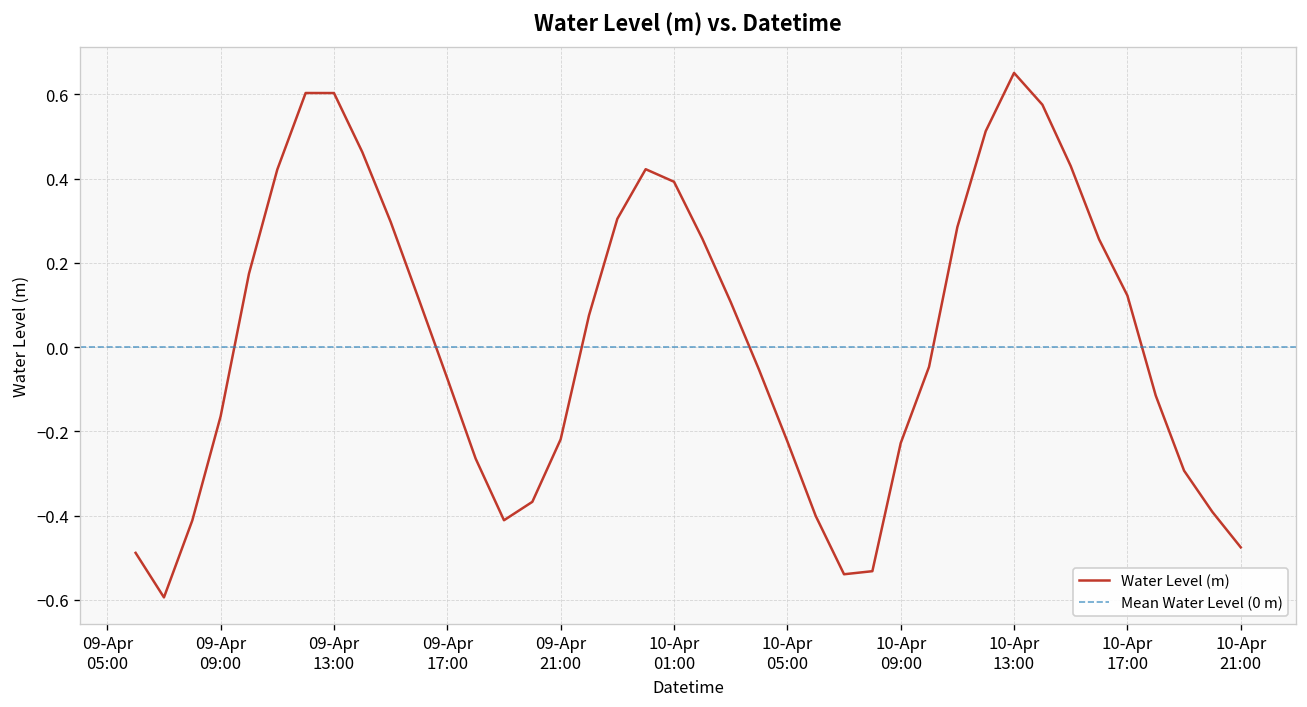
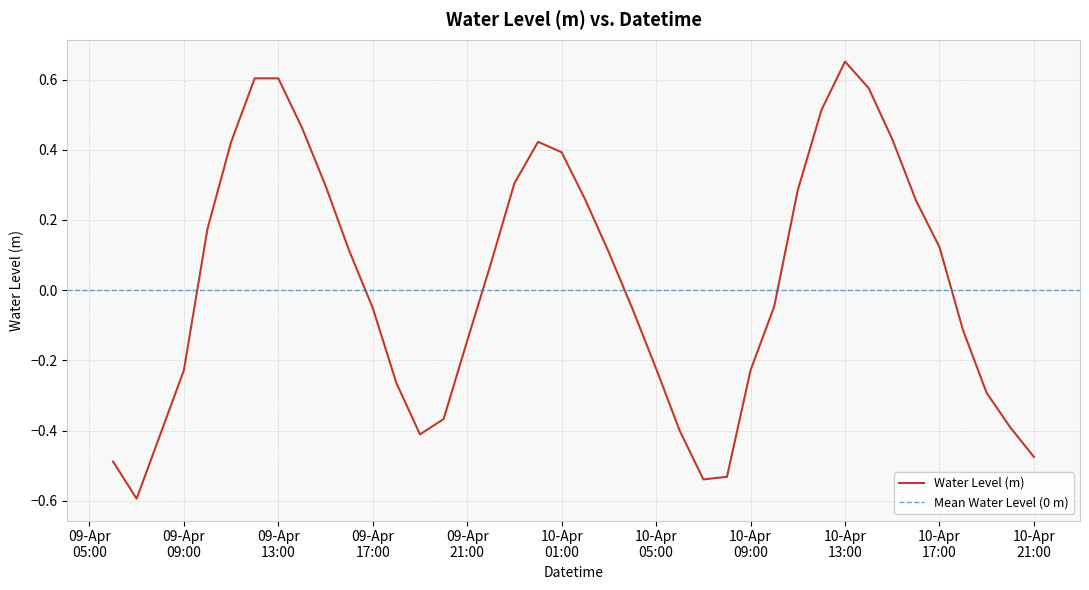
  {
-   "09-Apr 09:00": -0.16,
+   "09-Apr 09:00": -0.23,
    "09-Apr 13:00": 0.60,
-   "09-Apr 17:00": -0.07,
-   "09-Apr 21:00": -0.22,
+   "09-Apr 17:00": -0.05,
+   "09-Apr 21:00": -0.14,
    "10-Apr 01:00": 0.39,
    "10-Apr 05:00": -0.22,
    "10-Apr 09:00": -0.23,
    "10-Apr 13:00": 0.65,
    "10-Apr 17:00": 0.12,
    "10-Apr 21:00": -0.48
  }
